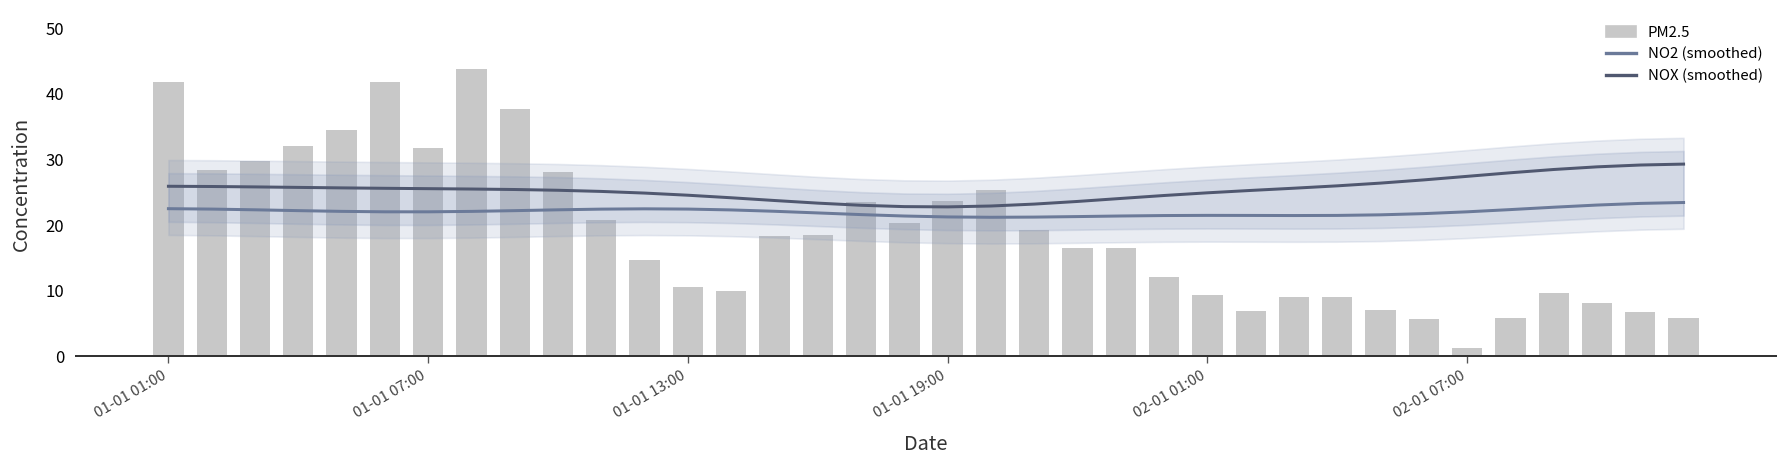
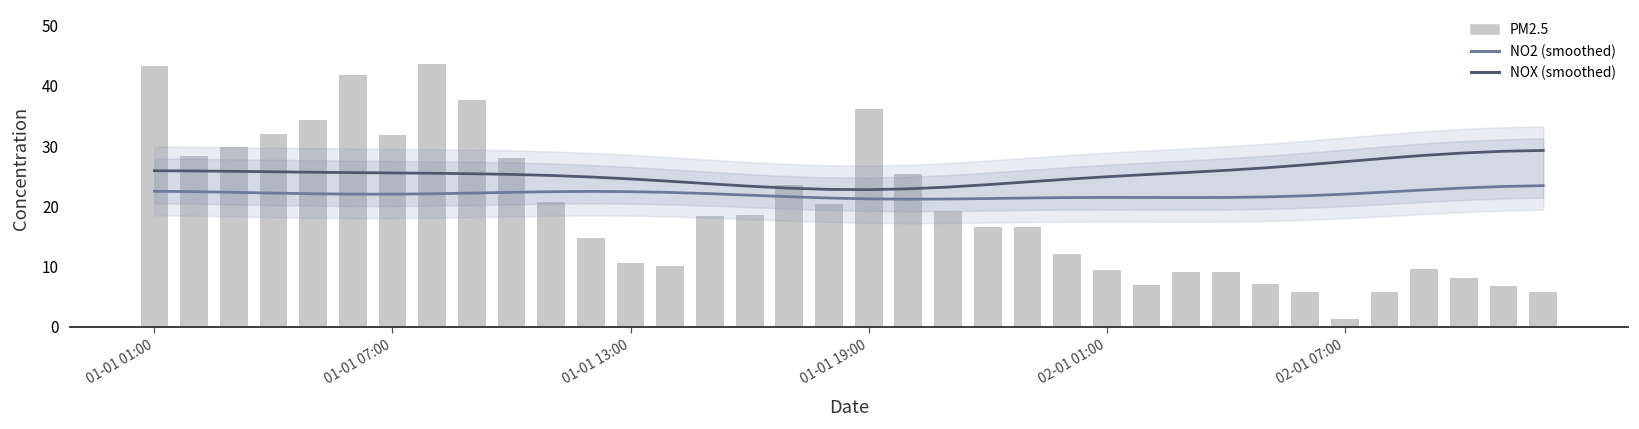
  {
    "PM2.5": {
-     "01-01 01:00": 42,
+     "01-01 01:00": 43,
      "01-01 07:00": 32,
      "01-01 13:00": 11,
-     "01-01 19:00": 24,
+     "01-01 19:00": 36,
      "02-01 01:00": 9,
      "02-01 07:00": 1
    }
  }
